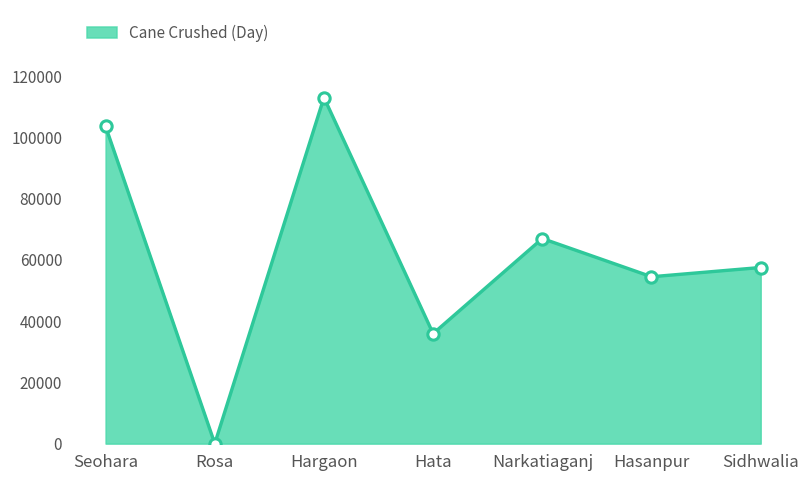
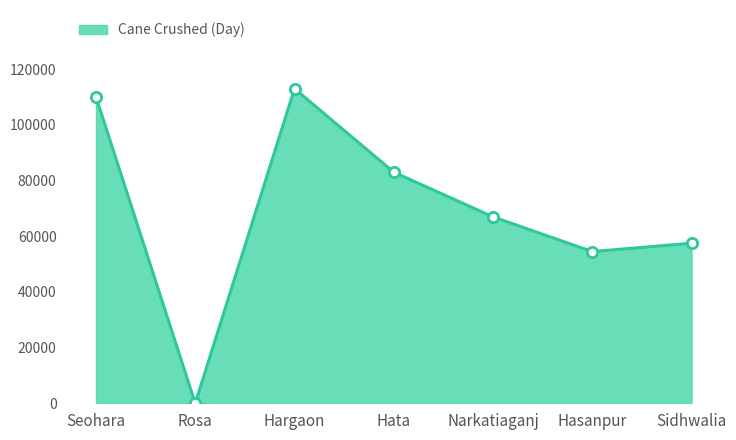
  {
-   "Seohara": 104000,
+   "Seohara": 110000,
    "Rosa": 0,
    "Hargaon": 113000,
-   "Hata": 36000,
+   "Hata": 83000,
    "Narkatiaganj": 67000,
    "Hasanpur": 54000,
    "Sidhwalia": 58000
  }
